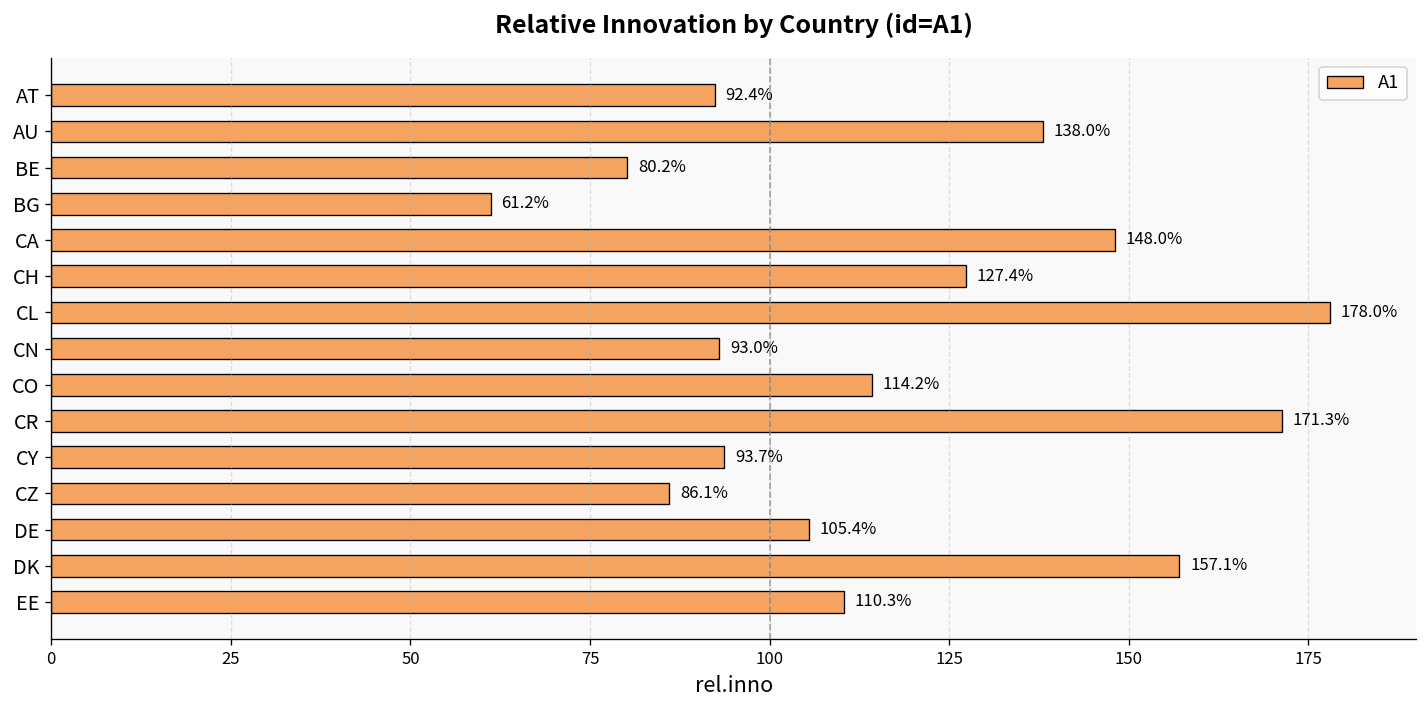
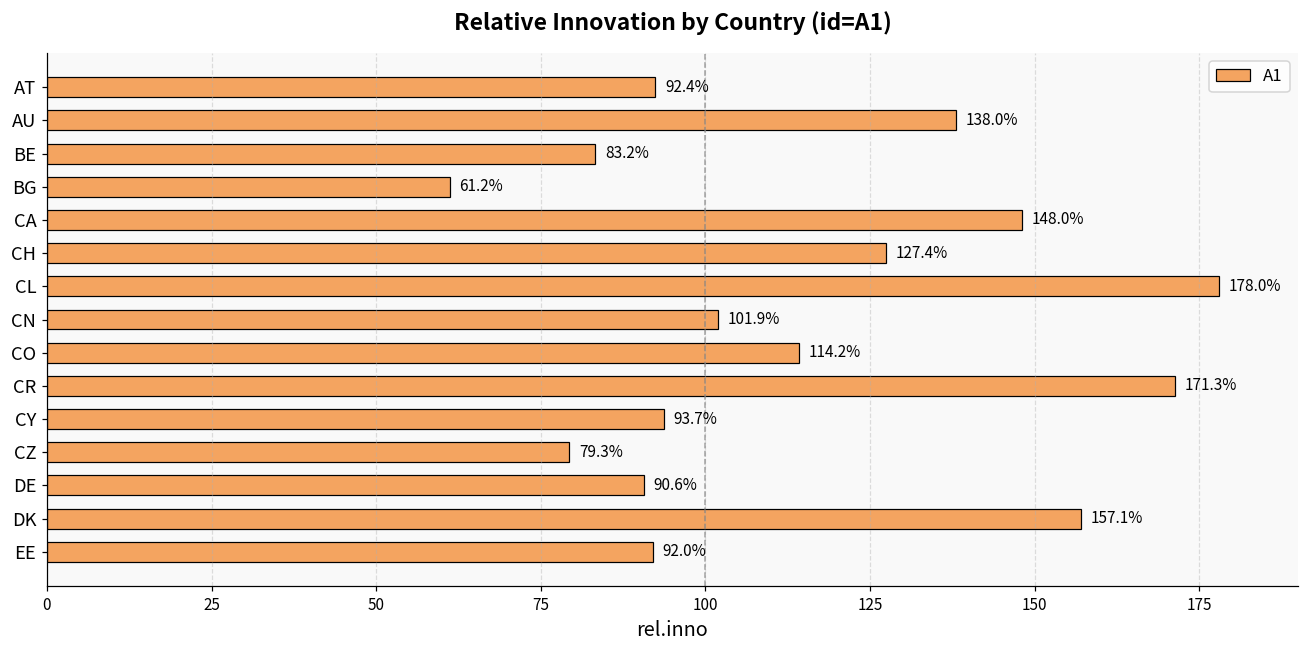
  {
    "AT": "92.4%",
    "AU": "138.0%",
-   "BE": "80.2%",
+   "BE": "83.2%",
    "BG": "61.2%",
    "CA": "148.0%",
    "CH": "127.4%",
    "CL": "178.0%",
-   "CN": "93.0%",
+   "CN": "101.9%",
    "CO": "114.2%",
    "CR": "171.3%",
    "CY": "93.7%",
-   "CZ": "86.1%",
-   "DE": "105.4%",
+   "CZ": "79.3%",
+   "DE": "90.6%",
    "DK": "157.1%",
-   "EE": "110.3%"
+   "EE": "92.0%"
  }
